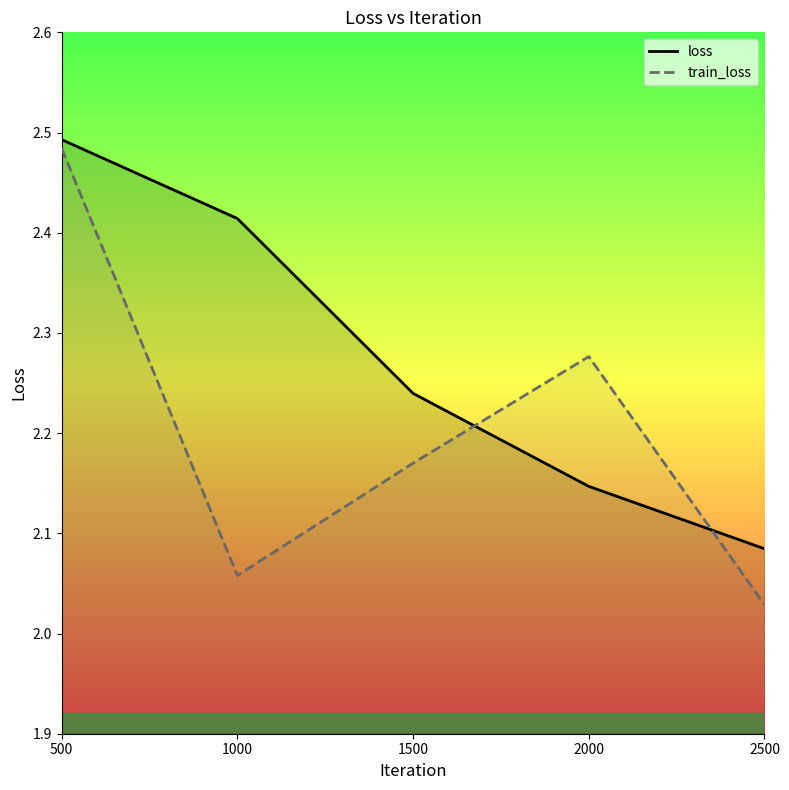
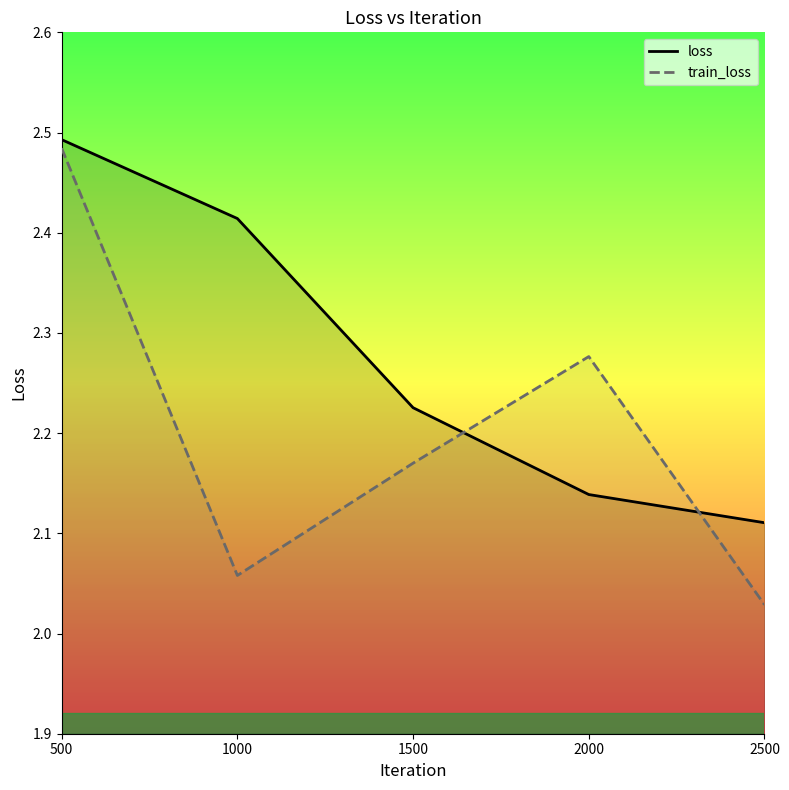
  {
    "loss": {
      "500": 2.493,
      "1000": 2.414,
-     "1500": 2.240,
-     "2000": 2.147,
-     "2500": 2.085
+     "1500": 2.225,
+     "2000": 2.139,
+     "2500": 2.111
    },
    "train_loss": {
      "500": 2.484,
      "1000": 2.058,
      "1500": 2.170,
      "2000": 2.276,
      "2500": 2.029
    }
  }
